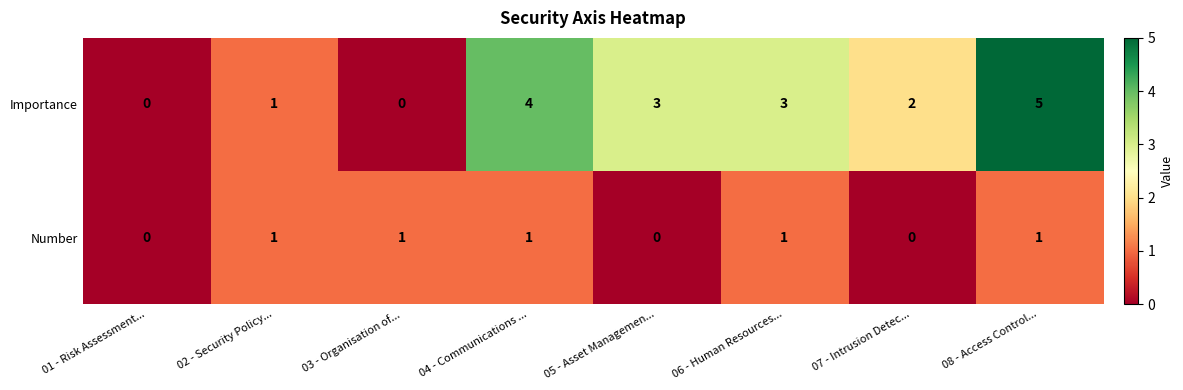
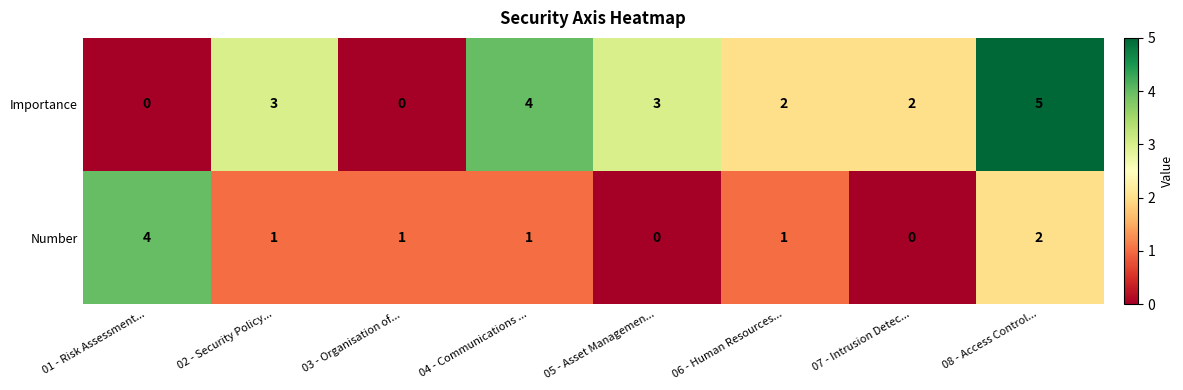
  {
    "Importance": {
      "01 - Risk Assessment...": 0,
-     "02 - Security Policy...": 1,
+     "02 - Security Policy...": 3,
      "03 - Organisation of...": 0,
      "04 - Communications ...": 4,
      "05 - Asset Managemen...": 3,
-     "06 - Human Resources...": 3,
+     "06 - Human Resources...": 2,
      "07 - Intrusion Detec...": 2,
      "08 - Access Control...": 5
    },
    "Number": {
-     "01 - Risk Assessment...": 0,
+     "01 - Risk Assessment...": 4,
      "02 - Security Policy...": 1,
      "03 - Organisation of...": 1,
      "04 - Communications ...": 1,
      "05 - Asset Managemen...": 0,
      "06 - Human Resources...": 1,
      "07 - Intrusion Detec...": 0,
-     "08 - Access Control...": 1
+     "08 - Access Control...": 2
    }
  }
